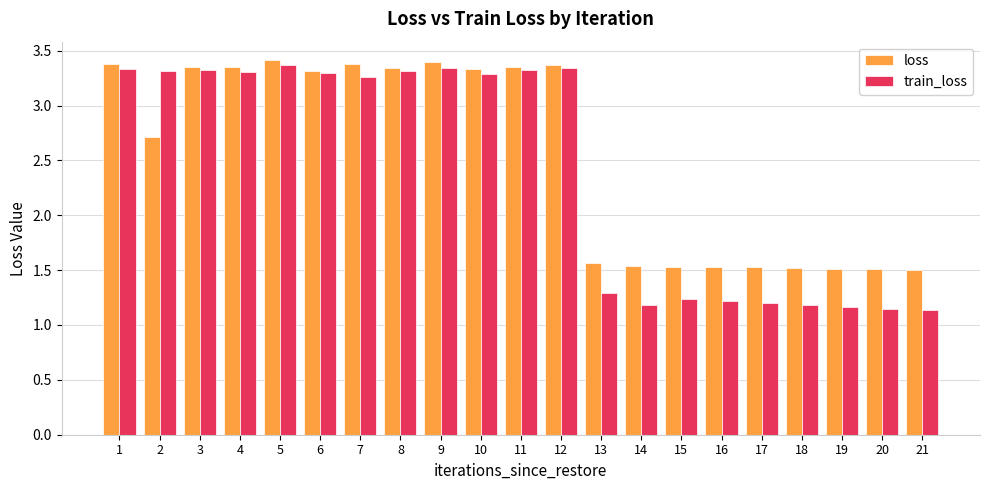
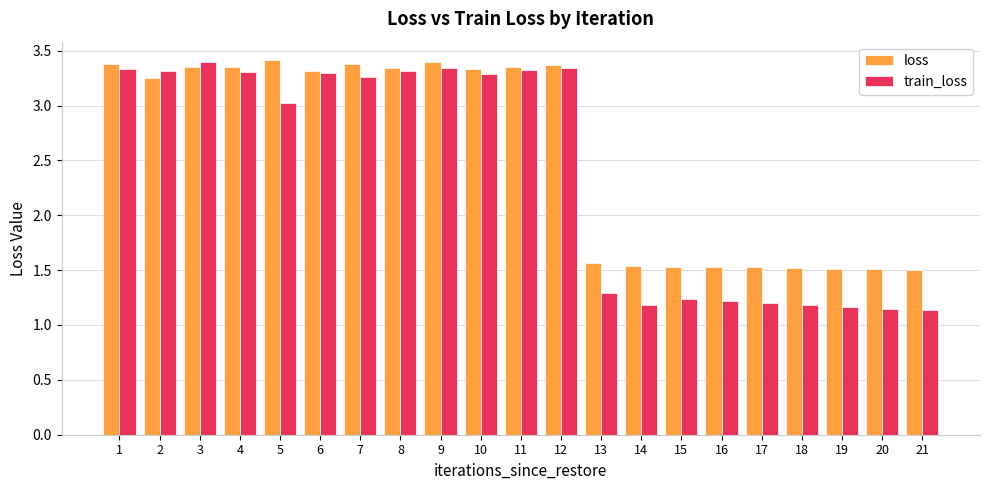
  {
    "loss": {
      "1": 3.38,
-     "2": 2.71,
+     "2": 3.25,
      "3": 3.35,
      "4": 3.35,
      "5": 3.41,
      "6": 3.32,
      "7": 3.38,
      "8": 3.35,
      "9": 3.39,
      "10": 3.33,
      "11": 3.35,
      "12": 3.37,
      "13": 1.57,
      "14": 1.54,
      "15": 1.53,
      "16": 1.53,
      "17": 1.53,
      "18": 1.52,
      "19": 1.51,
      "20": 1.51,
      "21": 1.50
    },
    "train_loss": {
      "1": 3.34,
      "2": 3.31,
-     "3": 3.32,
+     "3": 3.40,
      "4": 3.31,
-     "5": 3.37,
+     "5": 3.02,
      "6": 3.29,
      "7": 3.26,
      "8": 3.31,
      "9": 3.34,
      "10": 3.29,
      "11": 3.32,
      "12": 3.34,
      "13": 1.30,
      "14": 1.18,
      "15": 1.24,
      "16": 1.22,
      "17": 1.20,
      "18": 1.18,
      "19": 1.16,
      "20": 1.15,
      "21": 1.13
    }
  }
